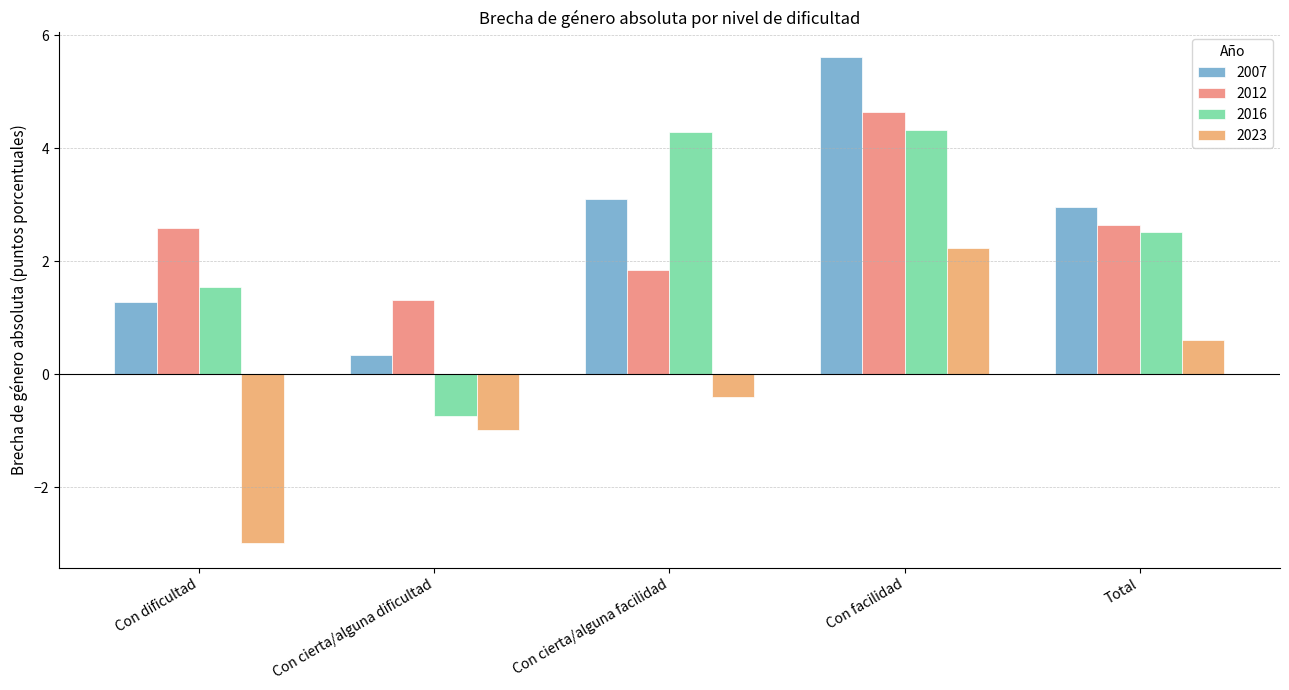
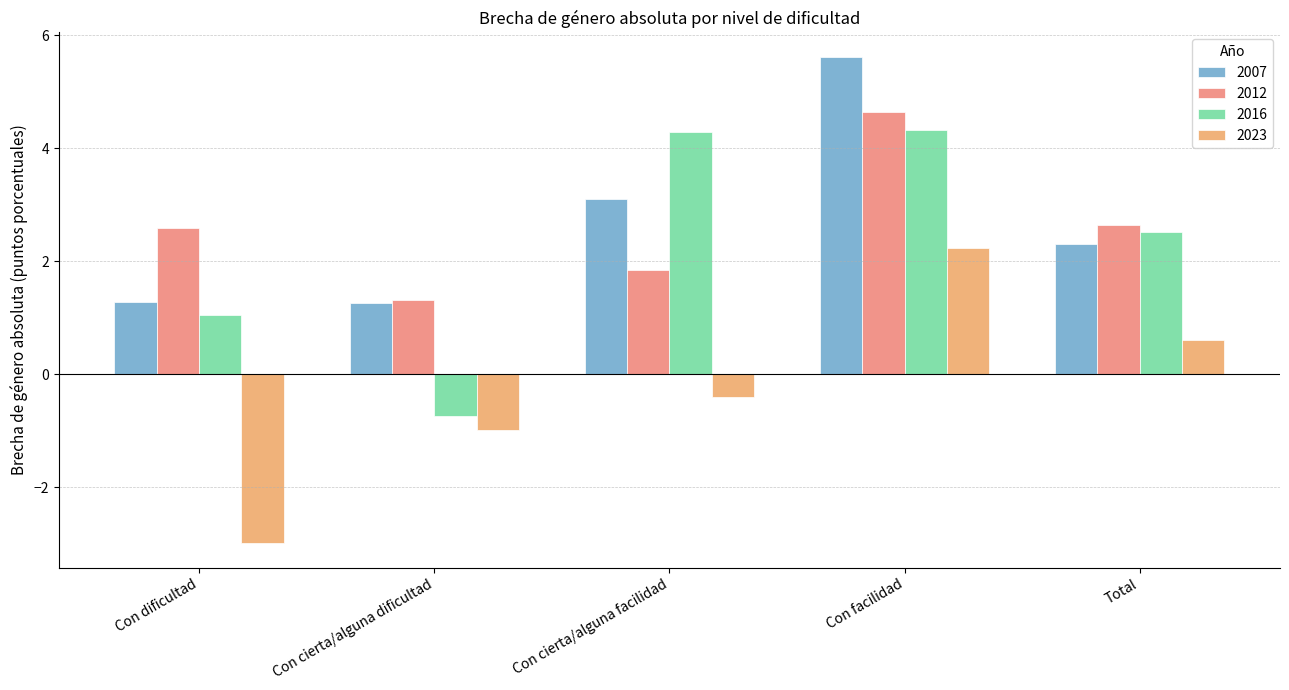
  {
    "2007": {
      "Con dificultad": 1.3,
-     "Con cierta/alguna dificultad": 0.3,
+     "Con cierta/alguna dificultad": 1.3,
      "Con cierta/alguna facilidad": 3.1,
      "Con facilidad": 5.6,
-     "Total": 3.0
+     "Total": 2.3
    },
    "2016": {
-     "Con dificultad": 1.5,
+     "Con dificultad": 1.0,
      "Con cierta/alguna dificultad": -0.7,
      "Con cierta/alguna facilidad": 4.3,
      "Con facilidad": 4.3,
      "Total": 2.5
    }
  }
